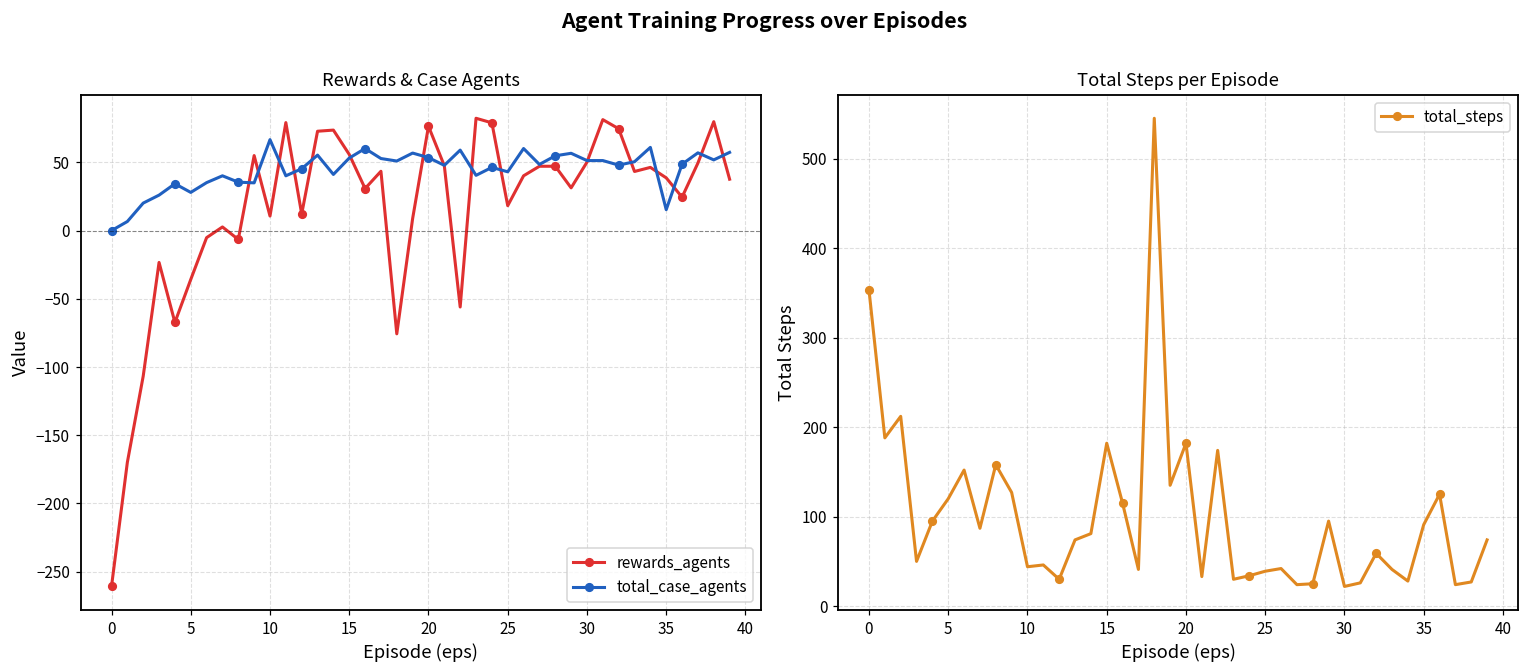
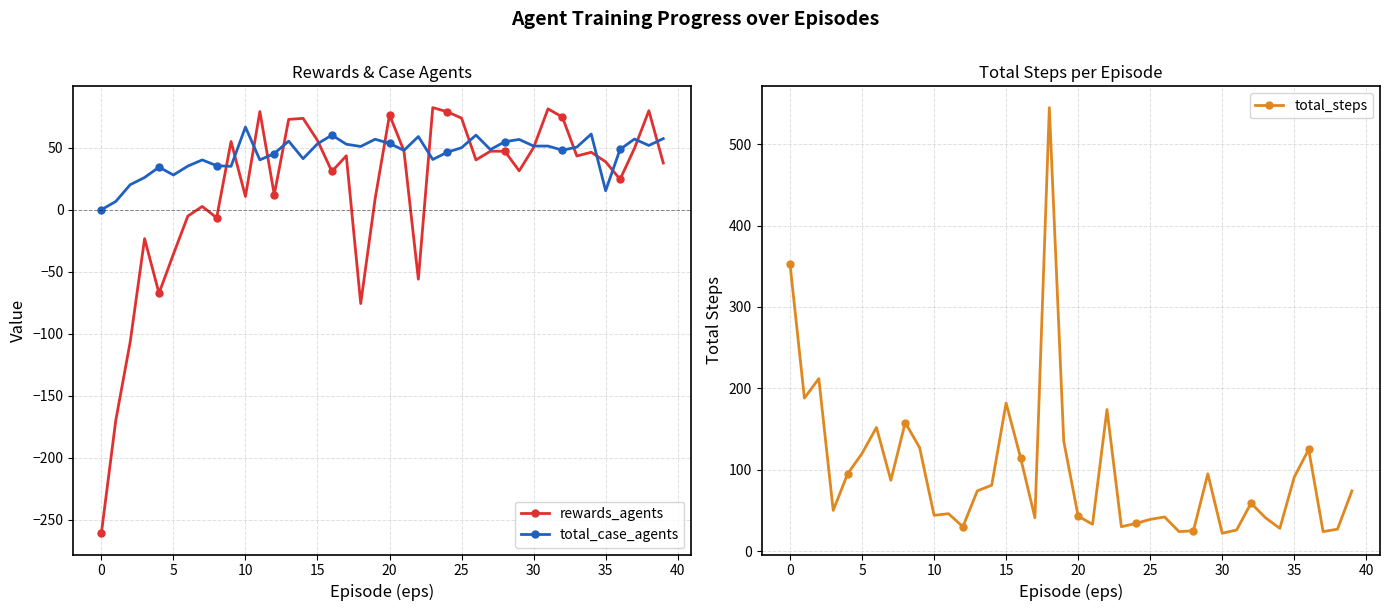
  {
    "Rewards & Case Agents": {
      "rewards_agents": {
        "0": -261,
        "5": -36,
        "10": 11,
        "15": 56,
        "20": 77,
-       "25": 18,
+       "25": 74,
        "35": 39
      },
      "total_case_agents": {
        "0": 0,
        "5": 28,
        "10": 67,
        "15": 53,
        "20": 54,
-       "25": 43,
+       "25": 50,
        "35": 15
      }
    },
    "Total Steps per Episode": {
      "0": 350,
      "5": 120,
      "10": 40,
      "15": 180,
-     "20": 180,
+     "20": 40,
      "25": 40,
      "30": 20,
      "35": 90
    }
  }
